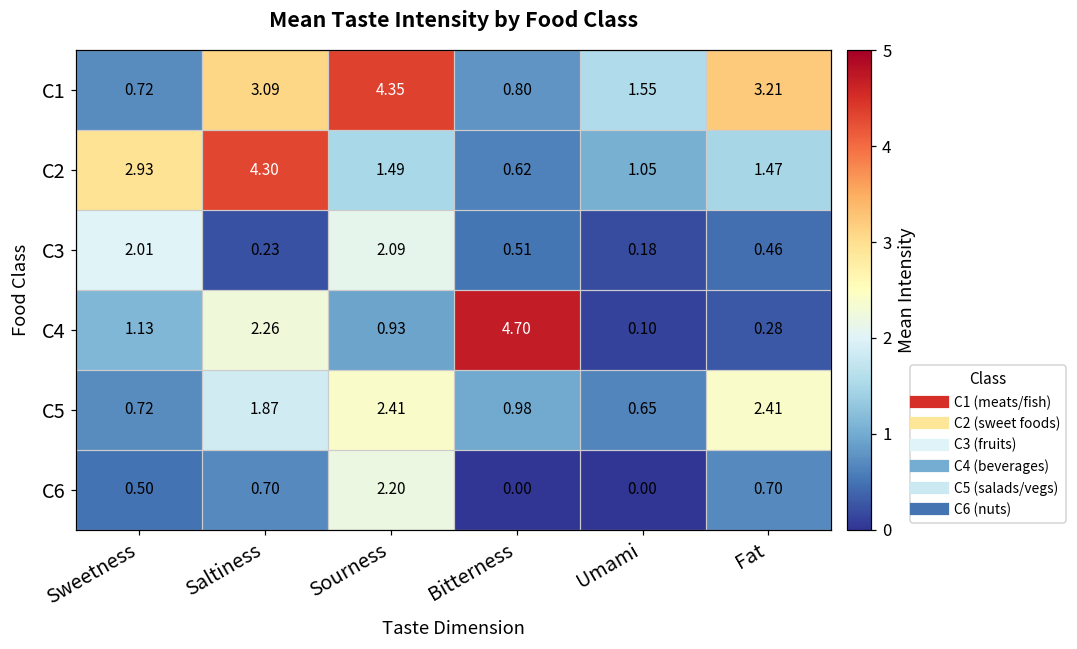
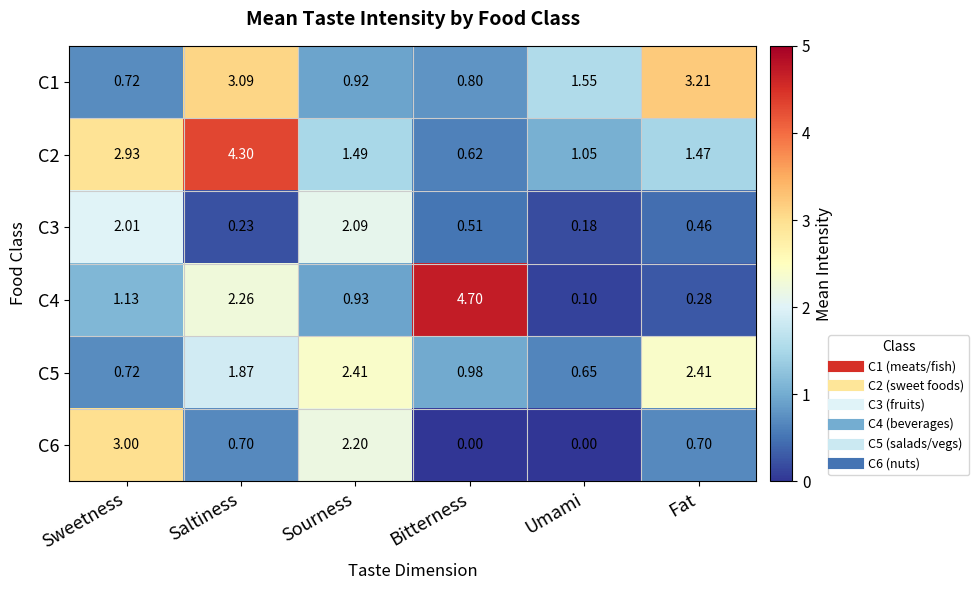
  {
    "C1": {
      "Sweetness": 0.72,
      "Saltiness": 3.09,
-     "Sourness": 4.35,
+     "Sourness": 0.92,
      "Bitterness": 0.80,
      "Umami": 1.55,
      "Fat": 3.21
    },
    "C2": {
      "Sweetness": 2.93,
      "Saltiness": 4.30,
      "Sourness": 1.49,
      "Bitterness": 0.62,
      "Umami": 1.05,
      "Fat": 1.47
    },
    "C3": {
      "Sweetness": 2.01,
      "Saltiness": 0.23,
      "Sourness": 2.09,
      "Bitterness": 0.51,
      "Umami": 0.18,
      "Fat": 0.46
    },
    "C4": {
      "Sweetness": 1.13,
      "Saltiness": 2.26,
      "Sourness": 0.93,
      "Bitterness": 4.70,
      "Umami": 0.10,
      "Fat": 0.28
    },
    "C5": {
      "Sweetness": 0.72,
      "Saltiness": 1.87,
      "Sourness": 2.41,
      "Bitterness": 0.98,
      "Umami": 0.65,
      "Fat": 2.41
    },
    "C6": {
-     "Sweetness": 0.50,
+     "Sweetness": 3.00,
      "Saltiness": 0.70,
      "Sourness": 2.20,
      "Bitterness": 0.00,
      "Umami": 0.00,
      "Fat": 0.70
    }
  }
